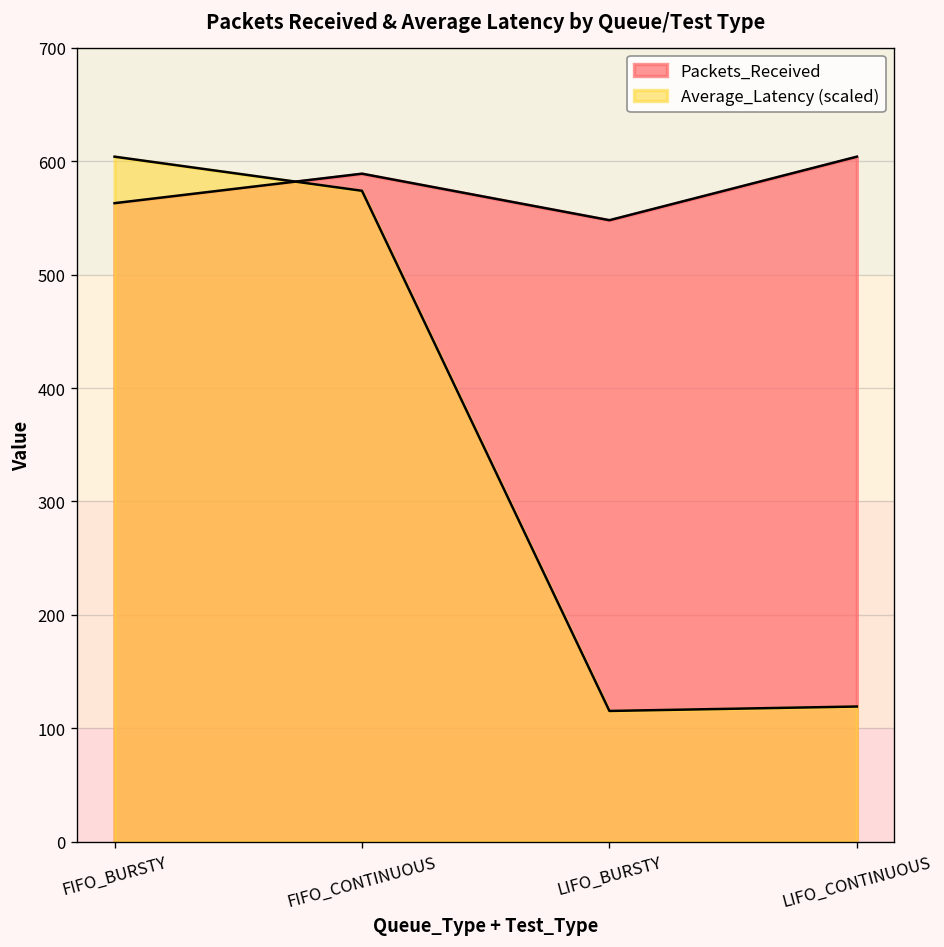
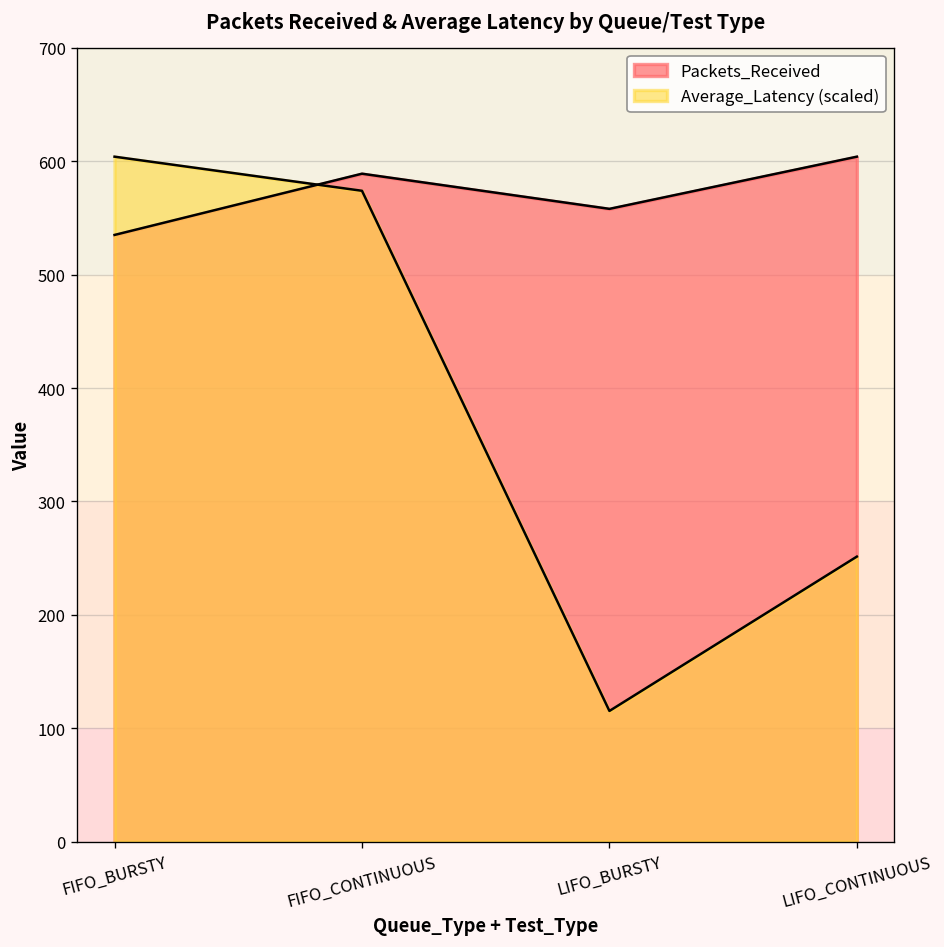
  {
    "Packets_Received": {
-     "FIFO_BURSTY": 560,
+     "FIFO_BURSTY": 540,
      "FIFO_CONTINUOUS": 590,
-     "LIFO_BURSTY": 550,
+     "LIFO_BURSTY": 560,
      "LIFO_CONTINUOUS": 600
    },
    "Average_Latency (scaled)": {
      "FIFO_BURSTY": 600,
      "FIFO_CONTINUOUS": 570,
      "LIFO_BURSTY": 120,
-     "LIFO_CONTINUOUS": 120
+     "LIFO_CONTINUOUS": 250
    }
  }
